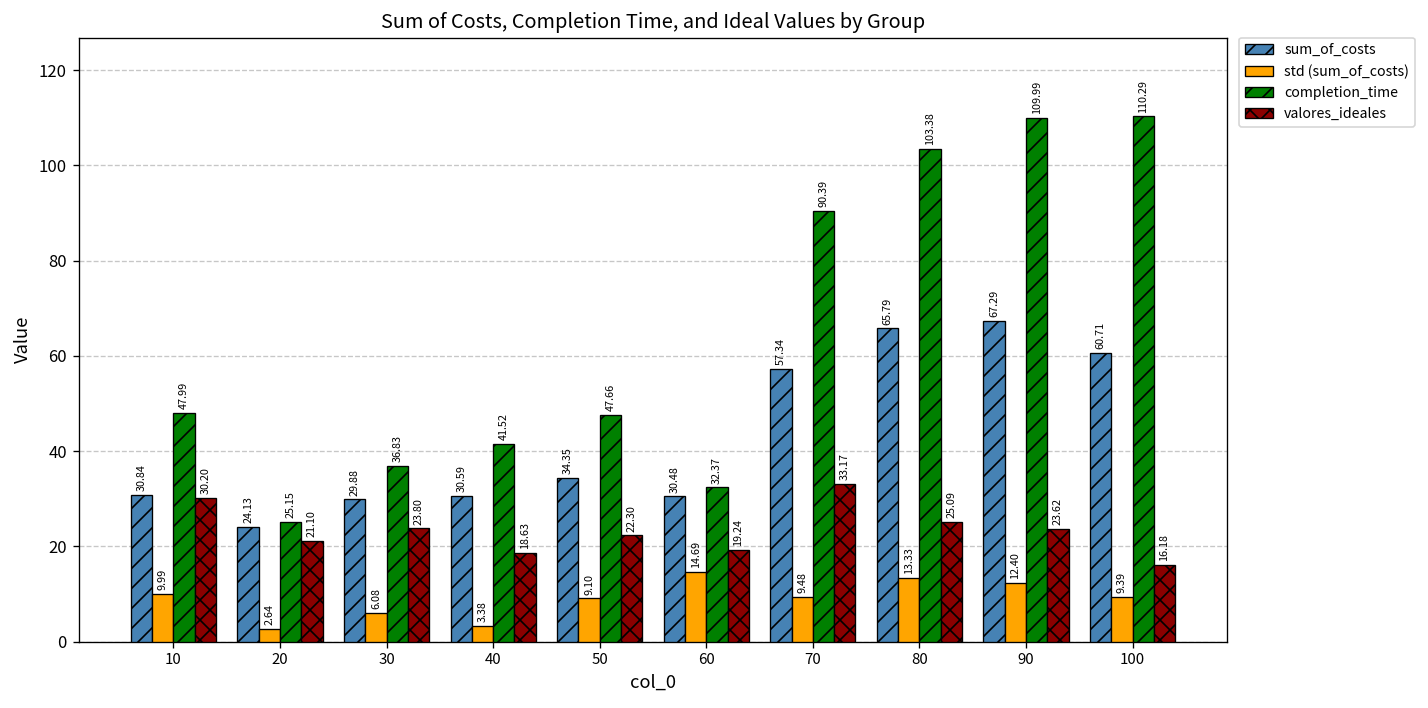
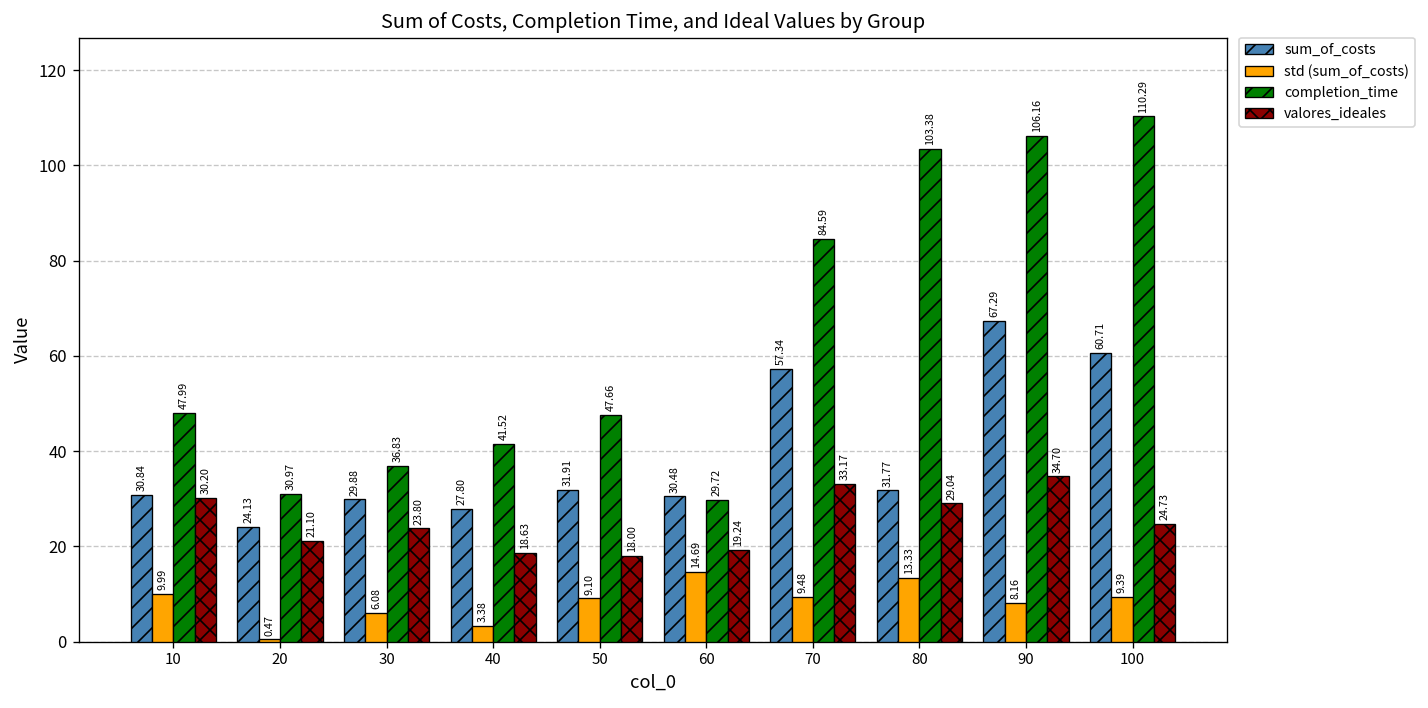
  {
    "sum_of_costs": {
      "10": 30.84,
      "20": 24.13,
      "30": 29.88,
-     "40": 30.59,
-     "50": 34.35,
+     "40": 27.80,
+     "50": 31.91,
      "60": 30.48,
      "70": 57.34,
-     "80": 65.79,
+     "80": 31.77,
      "90": 67.29,
      "100": 60.71
    },
    "std (sum_of_costs)": {
      "10": 9.99,
-     "20": 2.64,
+     "20": 0.47,
      "30": 6.08,
      "40": 3.38,
      "50": 9.10,
      "60": 14.69,
      "70": 9.48,
      "80": 13.33,
-     "90": 12.40,
+     "90": 8.16,
      "100": 9.39
    },
    "completion_time": {
      "10": 47.99,
-     "20": 25.15,
+     "20": 30.97,
      "30": 36.83,
      "40": 41.52,
      "50": 47.66,
-     "60": 32.37,
-     "70": 90.39,
+     "60": 29.72,
+     "70": 84.59,
      "80": 103.38,
-     "90": 109.99,
+     "90": 106.16,
      "100": 110.29
    },
    "valores_ideales": {
      "10": 30.20,
      "20": 21.10,
      "30": 23.80,
      "40": 18.63,
-     "50": 22.30,
+     "50": 18.00,
      "60": 19.24,
      "70": 33.17,
-     "80": 25.09,
-     "90": 23.62,
-     "100": 16.18
+     "80": 29.04,
+     "90": 34.70,
+     "100": 24.73
    }
  }
